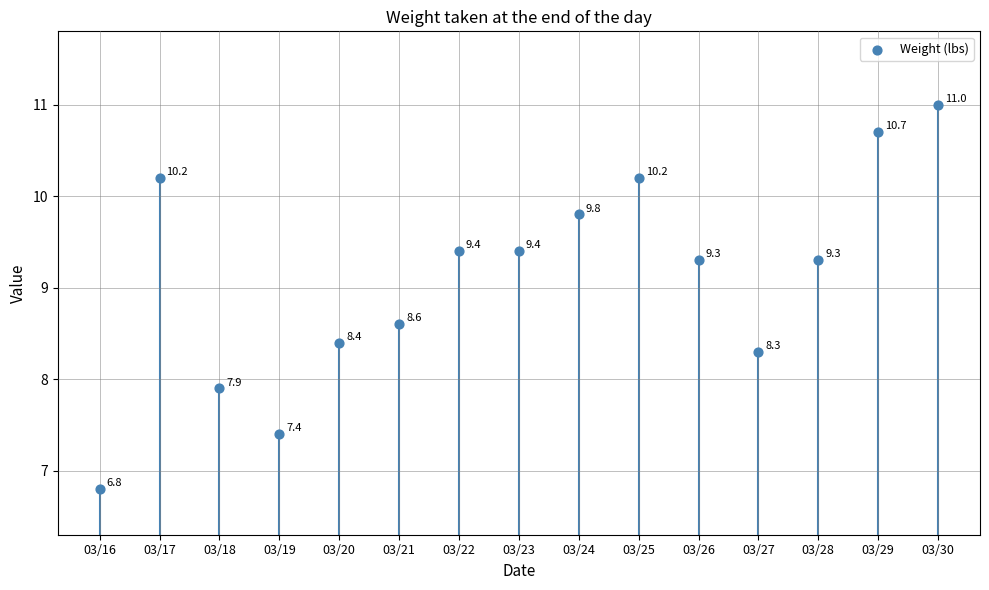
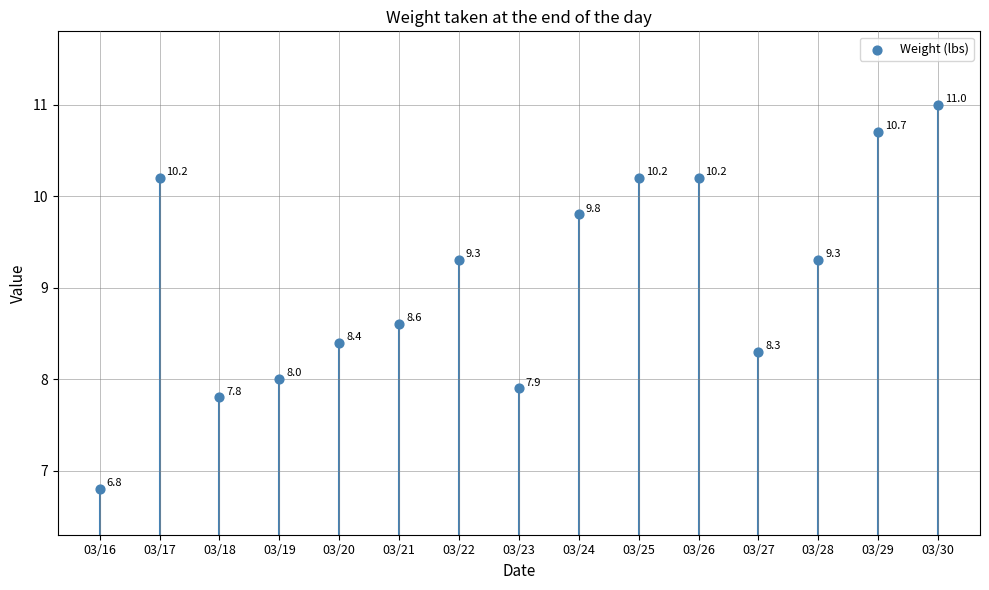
  {
-   "03/18": 7.9,
-   "03/19": 7.4,
-   "03/22": 9.4,
-   "03/23": 9.4,
-   "03/26": 9.3
+   "03/18": 7.8,
+   "03/19": 8.0,
+   "03/22": 9.3,
+   "03/23": 7.9,
+   "03/26": 10.2
  }
